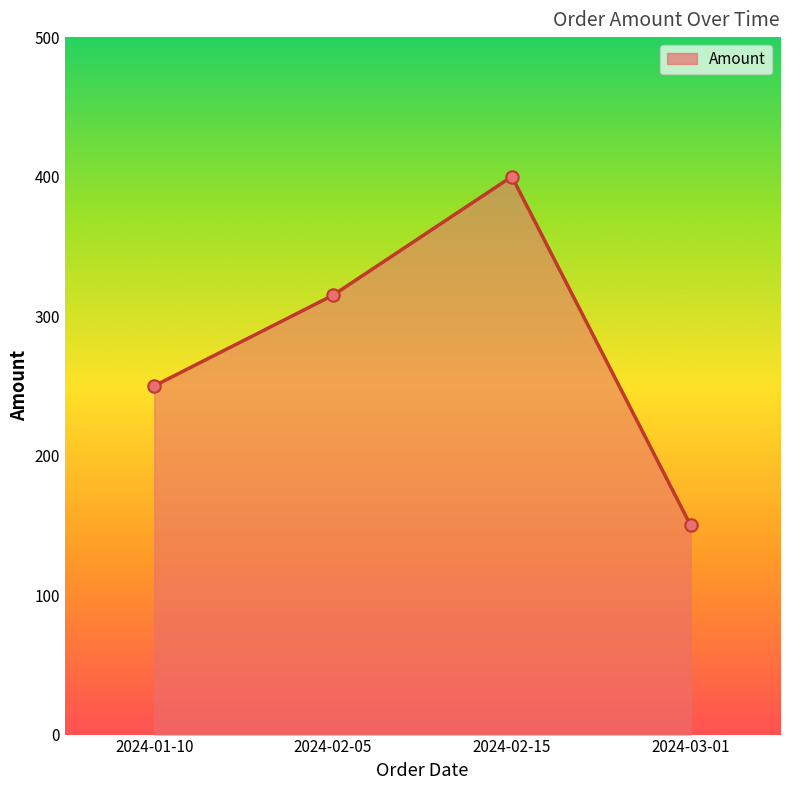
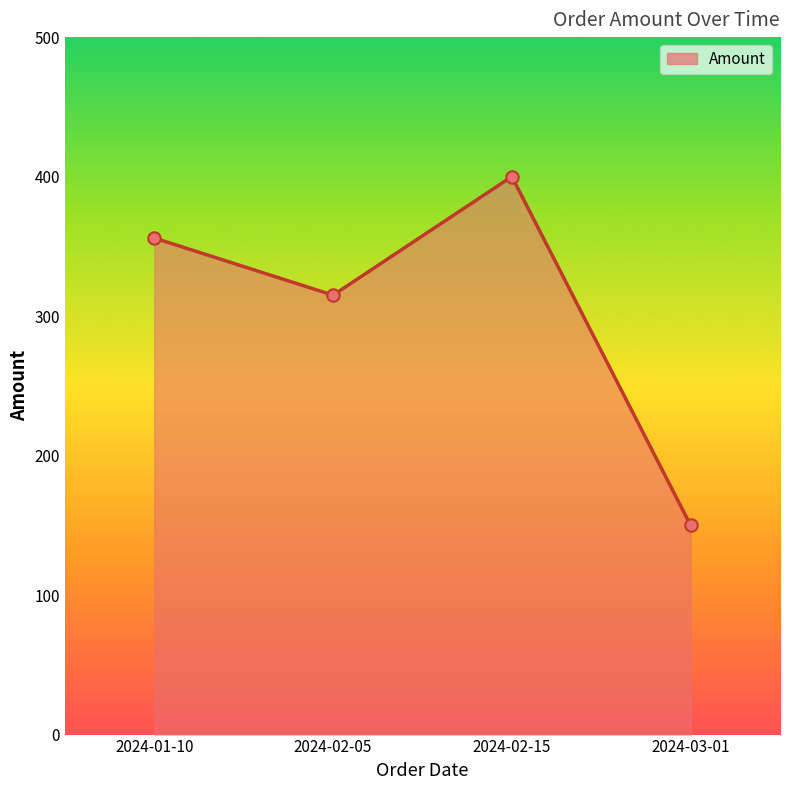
  {
-   "2024-01-10": 250,
+   "2024-01-10": 356,
    "2024-02-05": 315,
    "2024-02-15": 400,
    "2024-03-01": 150
  }
